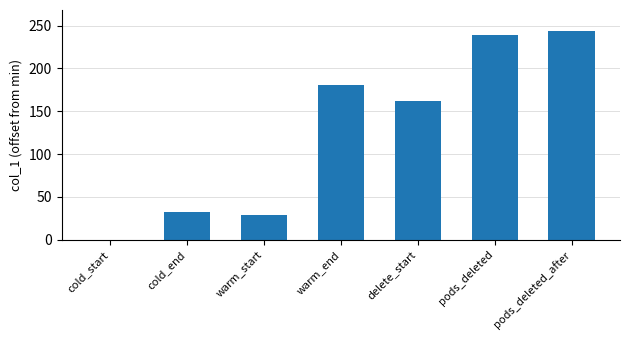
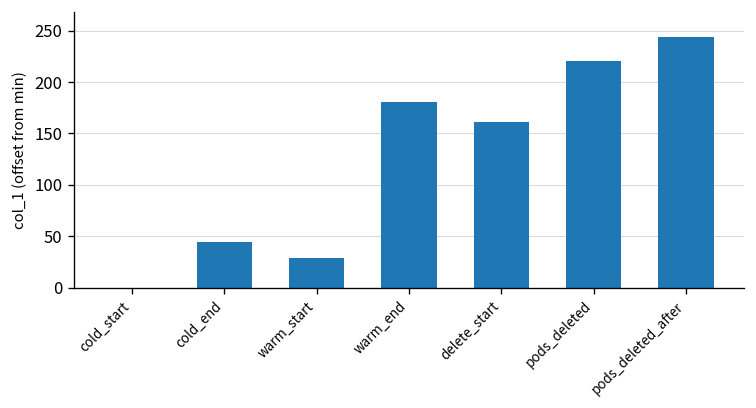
  {
    "cold_start": 0,
-   "cold_end": 30,
+   "cold_end": 40,
    "warm_start": 30,
    "warm_end": 180,
    "delete_start": 160,
-   "pods_deleted": 240,
+   "pods_deleted": 220,
    "pods_deleted_after": 240
  }
